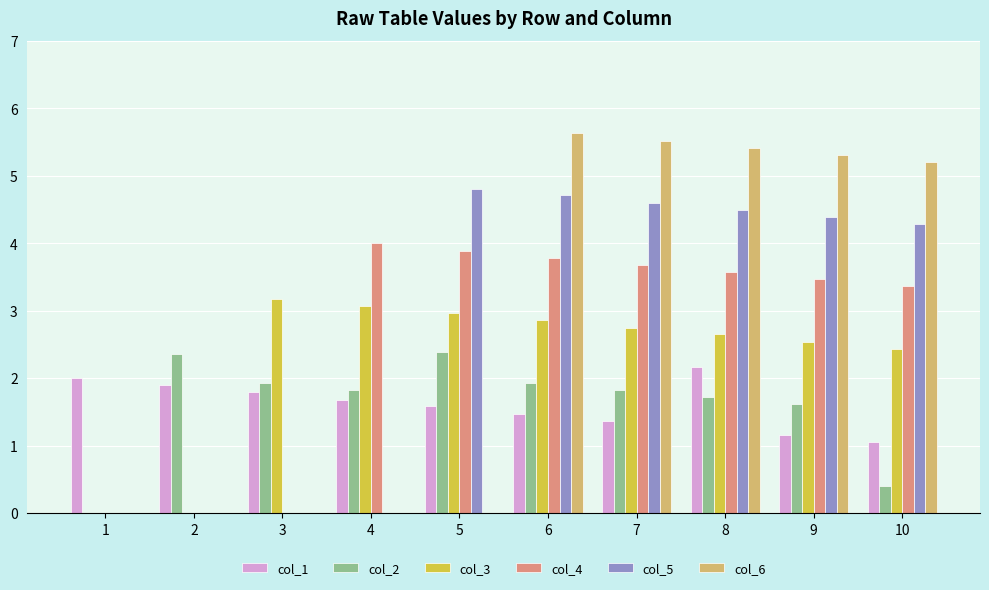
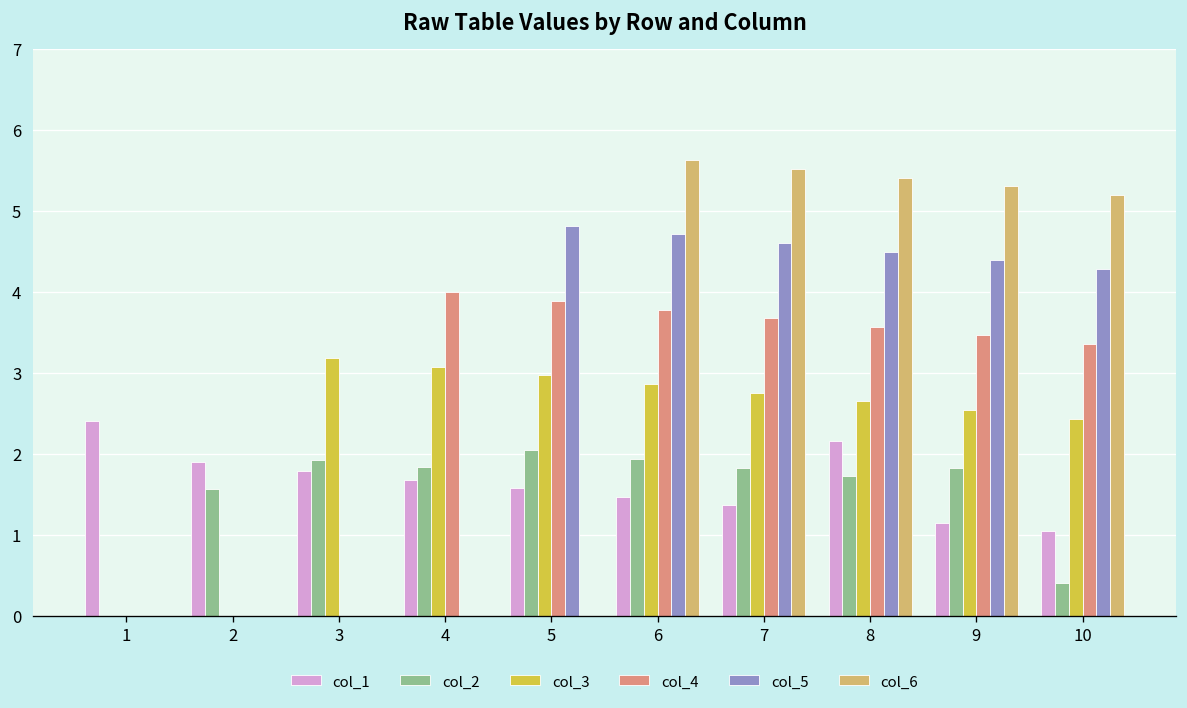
  {
    "col_1": {
-     "1": 2.0,
+     "1": 2.4,
      "2": 1.9,
      "3": 1.8,
      "4": 1.7,
      "5": 1.6,
      "6": 1.5,
      "7": 1.4,
      "8": 2.2,
      "9": 1.2,
      "10": 1.1
    },
    "col_2": {
      "1": 0.0,
-     "2": 2.4,
+     "2": 1.6,
      "3": 1.9,
      "4": 1.8,
-     "5": 2.4,
+     "5": 2.0,
      "6": 1.9,
      "7": 1.8,
      "8": 1.7,
-     "9": 1.6,
+     "9": 1.8,
      "10": 0.4
    },
    "col_5": {
      "1": 0.0,
      "2": 0.0,
      "3": 0.0,
      "4": 0.0,
      "5": 4.8,
      "6": 4.7,
      "7": 4.6,
      "8": 4.5,
      "9": 4.4,
      "10": 4.3
    }
  }
